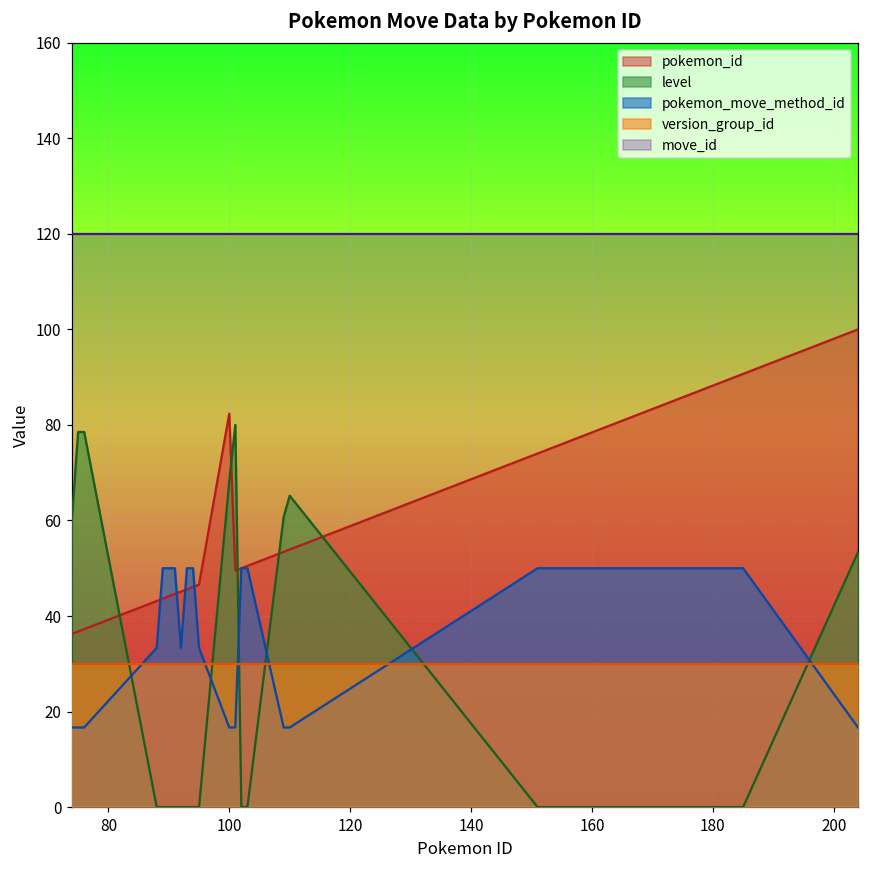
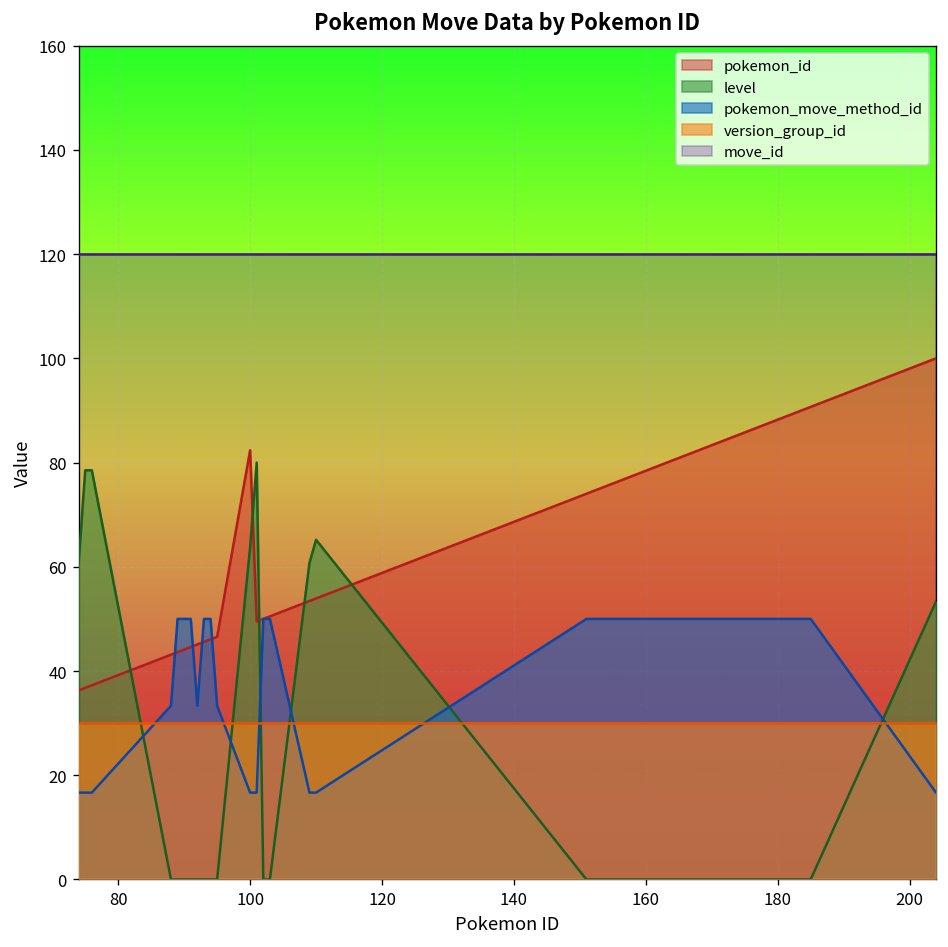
  {
    "pokemon_id": {
      "100": 82
    },
    "level": {
-     "100": 68
+     "100": 64
    },
    "pokemon_move_method_id": {
      "100": 17
    },
    "version_group_id": {
      "100": 30
    },
    "move_id": {
      "100": 120
    }
  }
